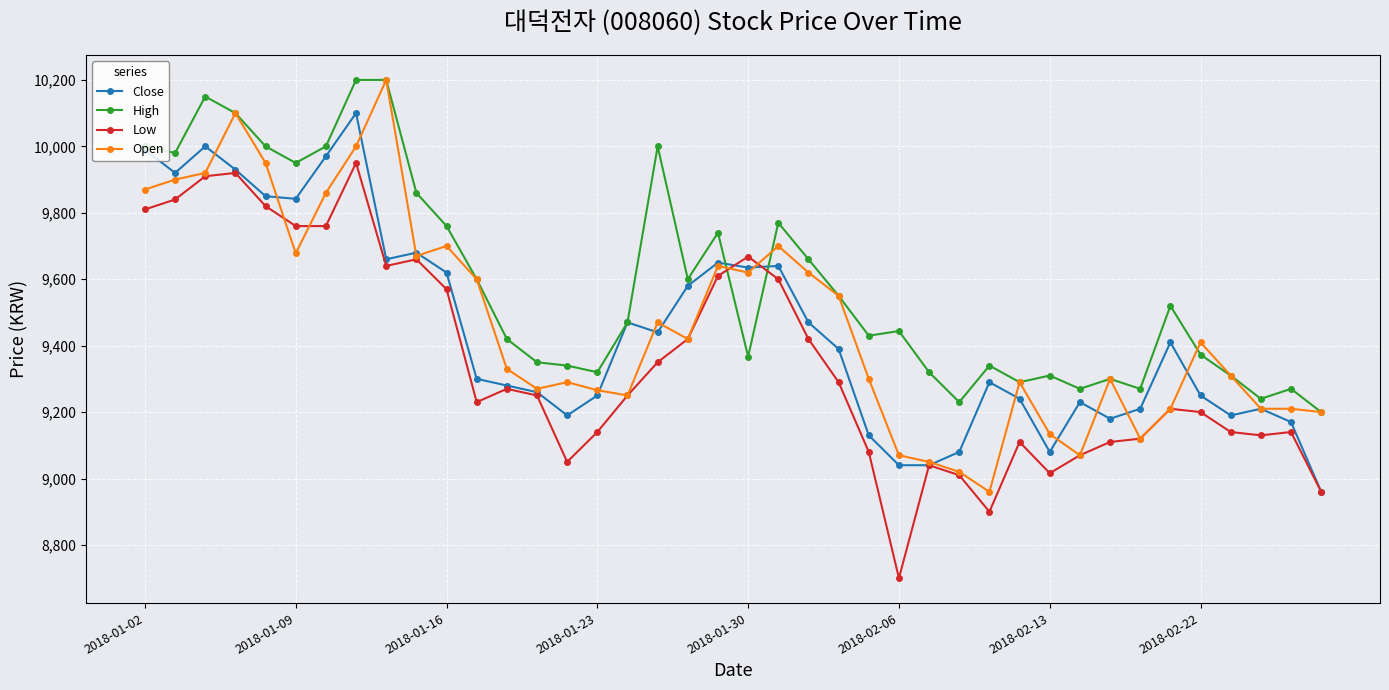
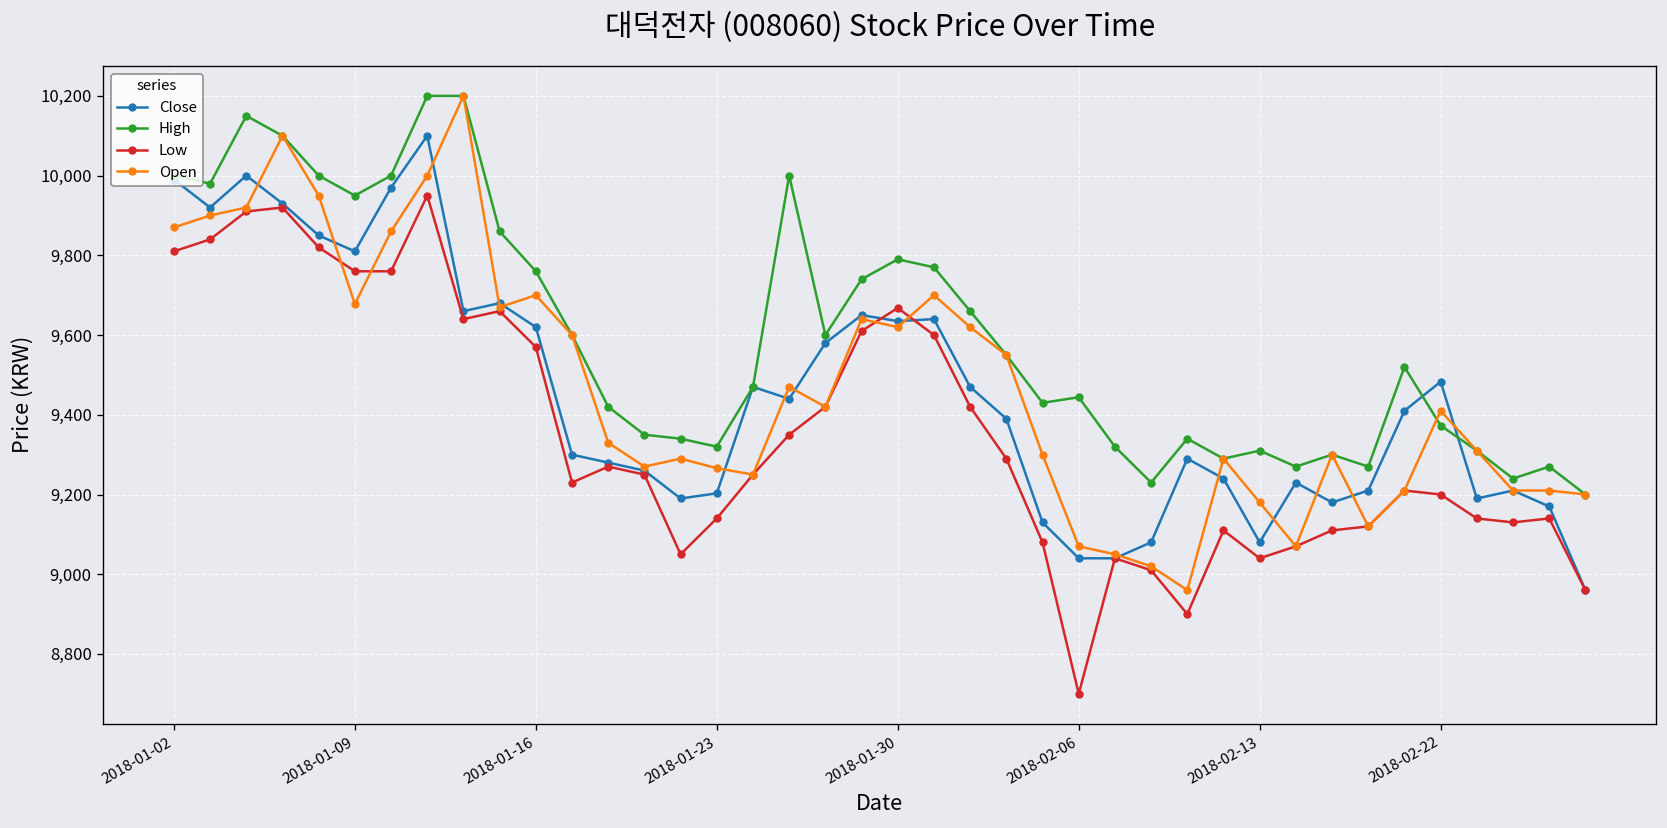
  {
    "Close": {
-     "2018-01-09": "9,840",
+     "2018-01-09": "9,810",
      "2018-01-16": "9,620",
-     "2018-01-23": "9,250",
+     "2018-01-23": "9,200",
      "2018-01-30": "9,640",
      "2018-02-06": "9,040",
      "2018-02-13": "9,080",
-     "2018-02-22": "9,250"
+     "2018-02-22": "9,480"
    },
    "High": {
      "2018-01-09": "9,950",
      "2018-01-16": "9,760",
      "2018-01-23": "9,320",
-     "2018-01-30": "9,370",
+     "2018-01-30": "9,790",
      "2018-02-06": "9,440",
      "2018-02-13": "9,310",
      "2018-02-22": "9,370"
    },
    "Low": {
      "2018-01-02": "9,810",
      "2018-01-09": "9,760",
      "2018-01-16": "9,570",
      "2018-01-23": "9,140",
      "2018-01-30": "9,670",
      "2018-02-06": "8,700",
-     "2018-02-13": "9,020",
+     "2018-02-13": "9,040",
      "2018-02-22": "9,200"
    },
    "Open": {
      "2018-01-02": "9,870",
      "2018-01-09": "9,680",
      "2018-01-16": "9,700",
      "2018-01-23": "9,270",
      "2018-01-30": "9,620",
      "2018-02-06": "9,070",
-     "2018-02-13": "9,130",
+     "2018-02-13": "9,180",
      "2018-02-22": "9,410"
    }
  }
